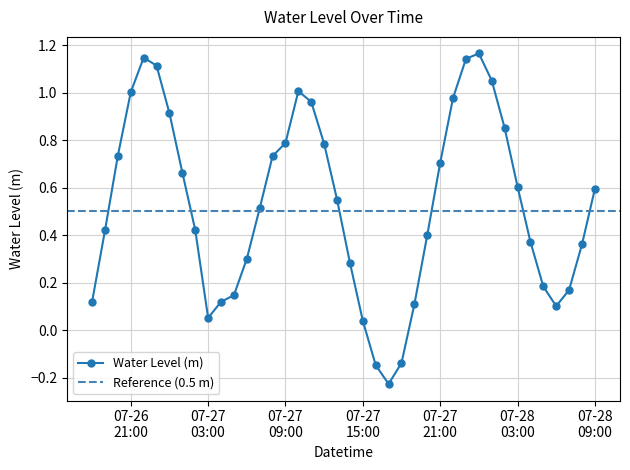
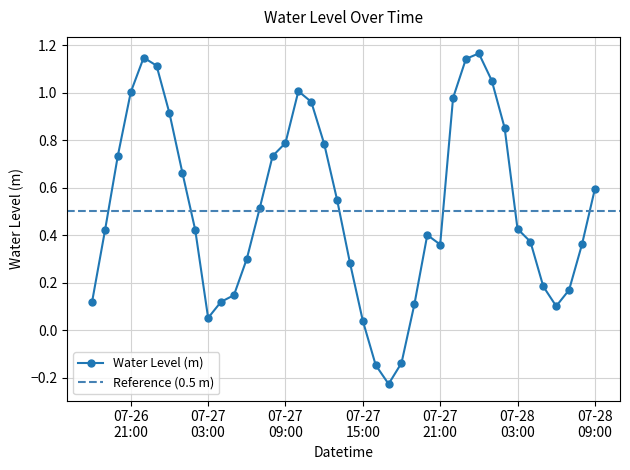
  {
    "07-26 21:00": 1.00,
    "07-27 03:00": 0.05,
    "07-27 09:00": 0.79,
    "07-27 15:00": 0.04,
-   "07-27 21:00": 0.70,
-   "07-28 03:00": 0.60,
+   "07-27 21:00": 0.36,
+   "07-28 03:00": 0.43,
    "07-28 09:00": 0.59
  }
